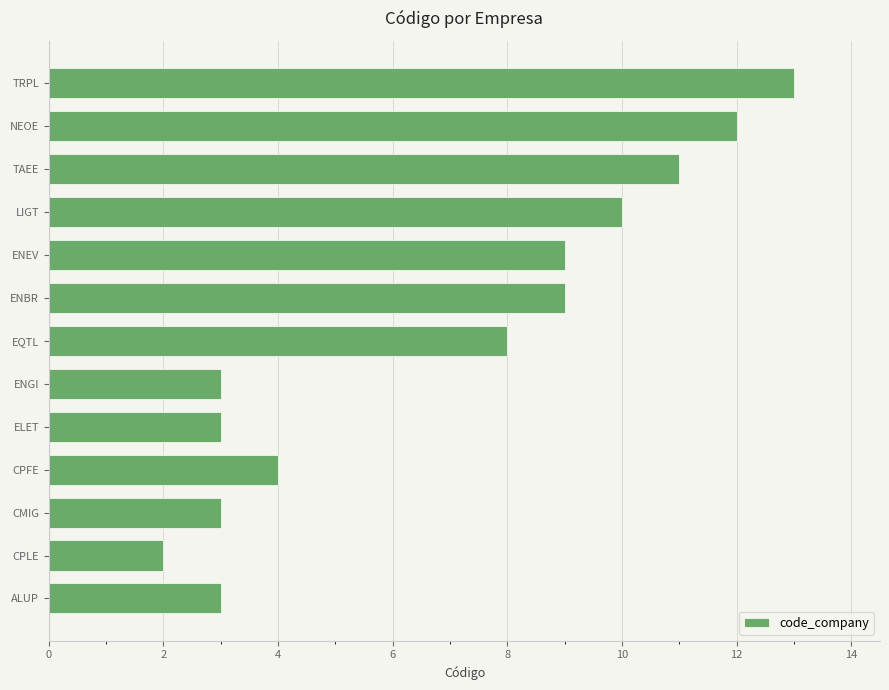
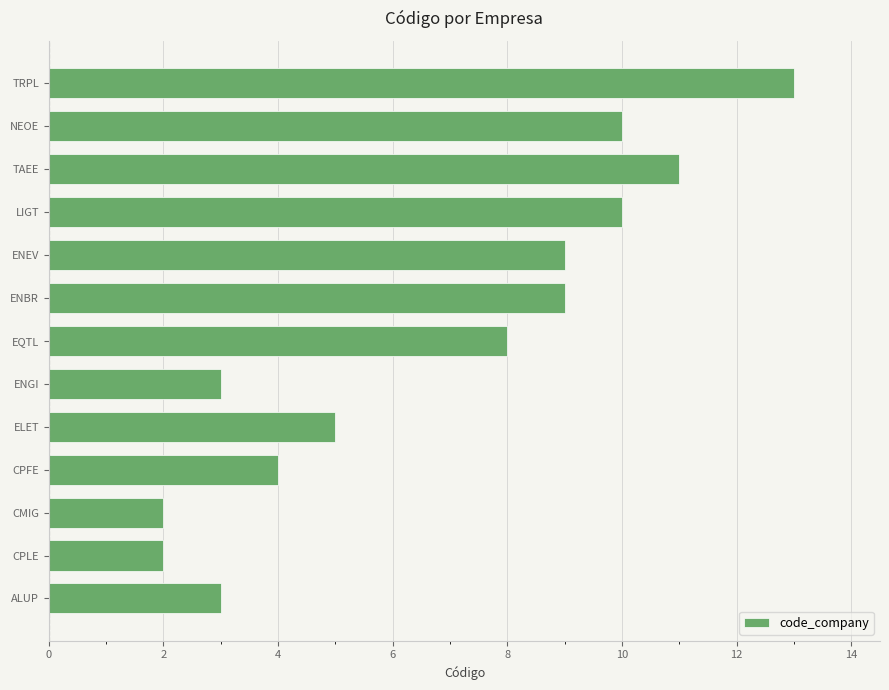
  {
    "TRPL": 13,
-   "NEOE": 12,
+   "NEOE": 10,
    "TAEE": 11,
    "LIGT": 10,
    "ENEV": 9,
    "ENBR": 9,
    "EQTL": 8,
    "ENGI": 3,
-   "ELET": 3,
+   "ELET": 5,
    "CPFE": 4,
-   "CMIG": 3,
+   "CMIG": 2,
    "CPLE": 2,
    "ALUP": 3
  }
